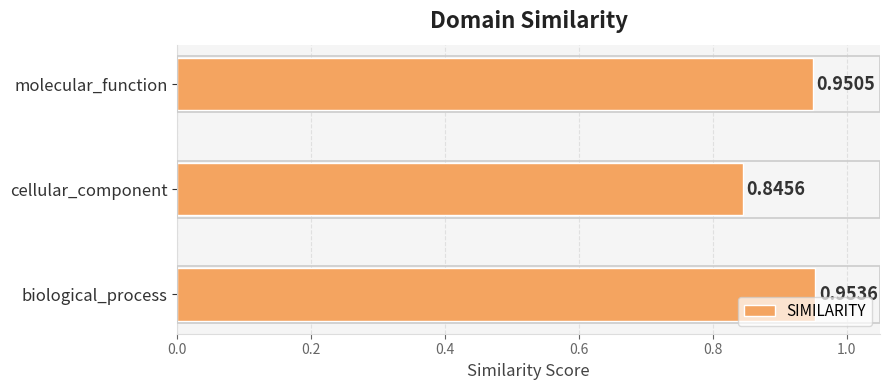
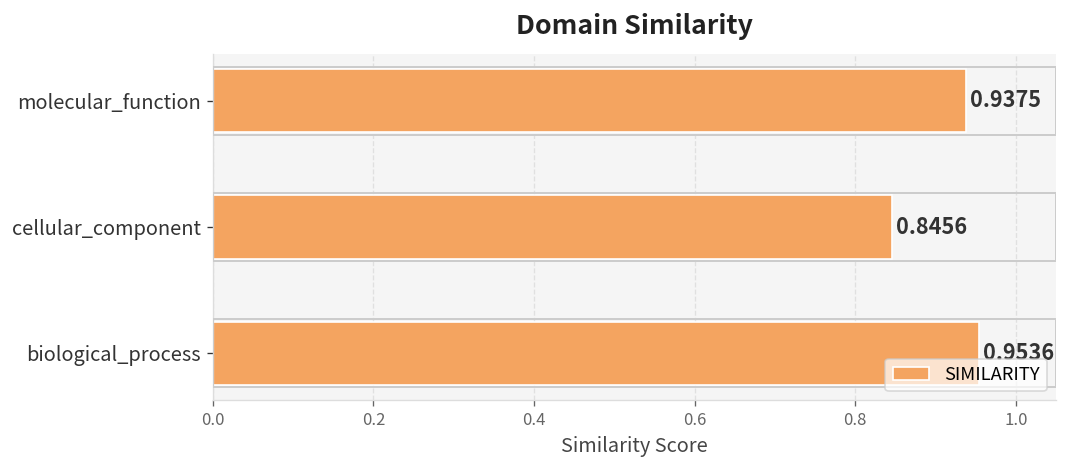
  {
-   "molecular_function": 0.9505,
+   "molecular_function": 0.9375,
    "cellular_component": 0.8456
  }
